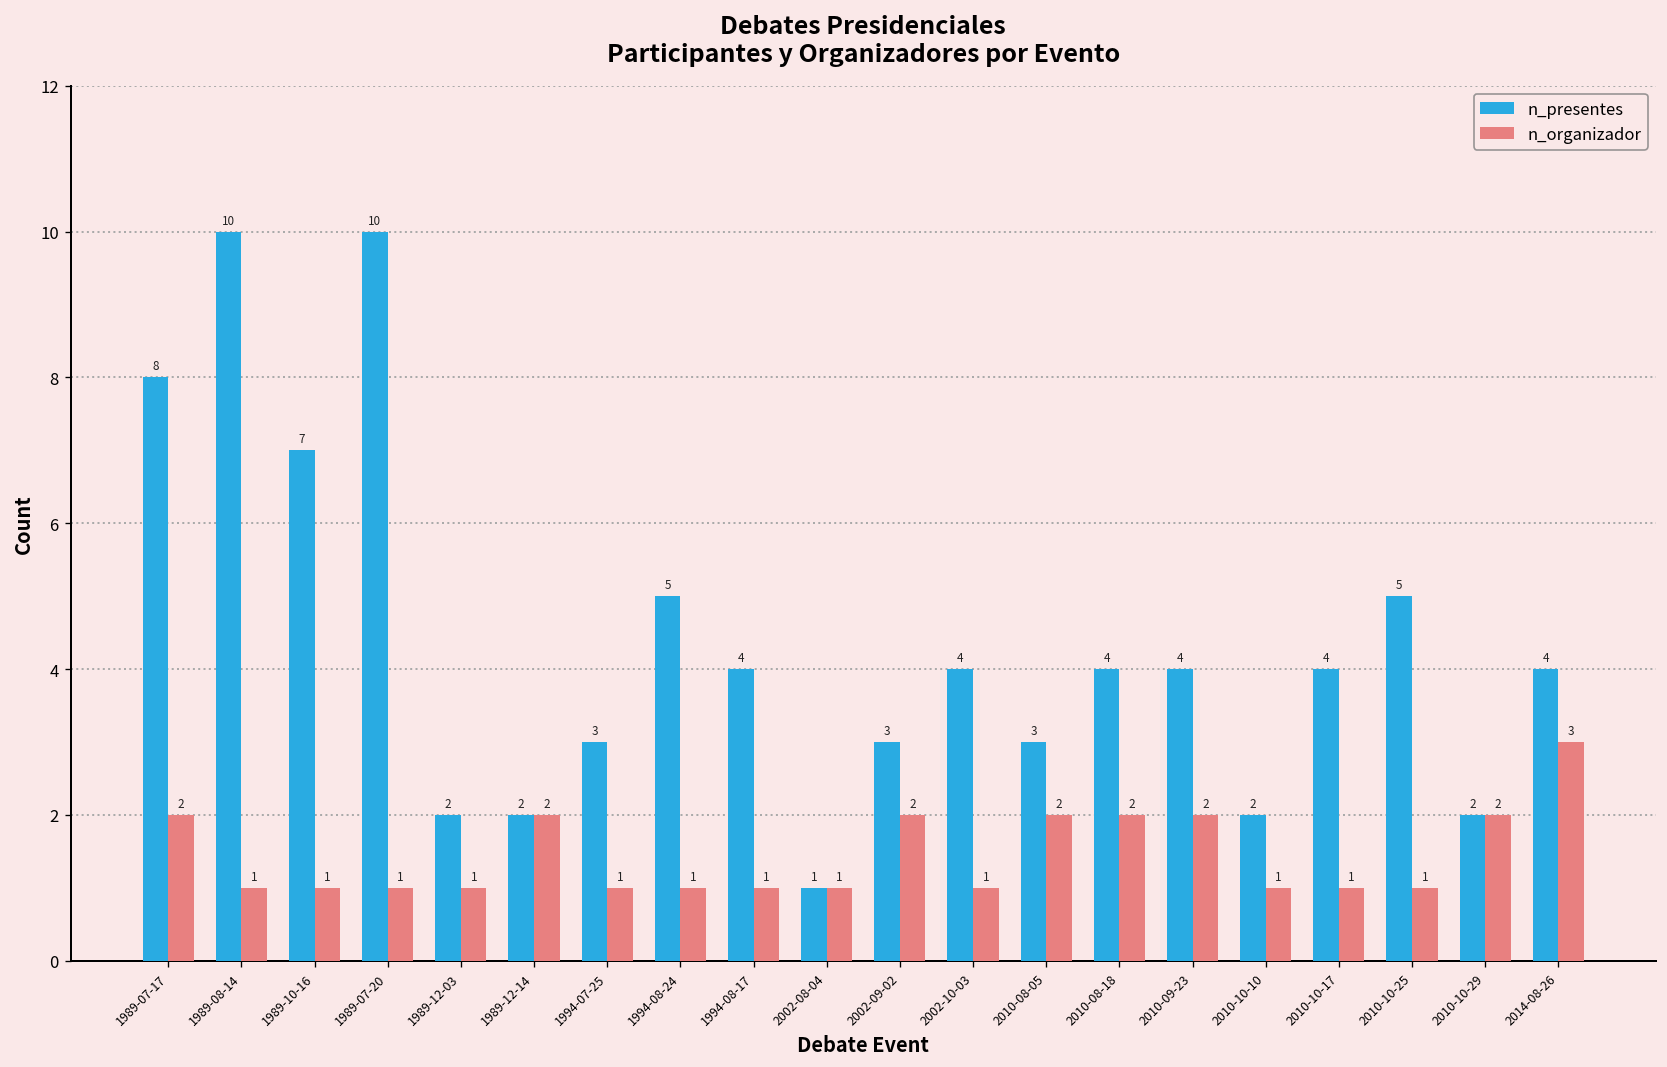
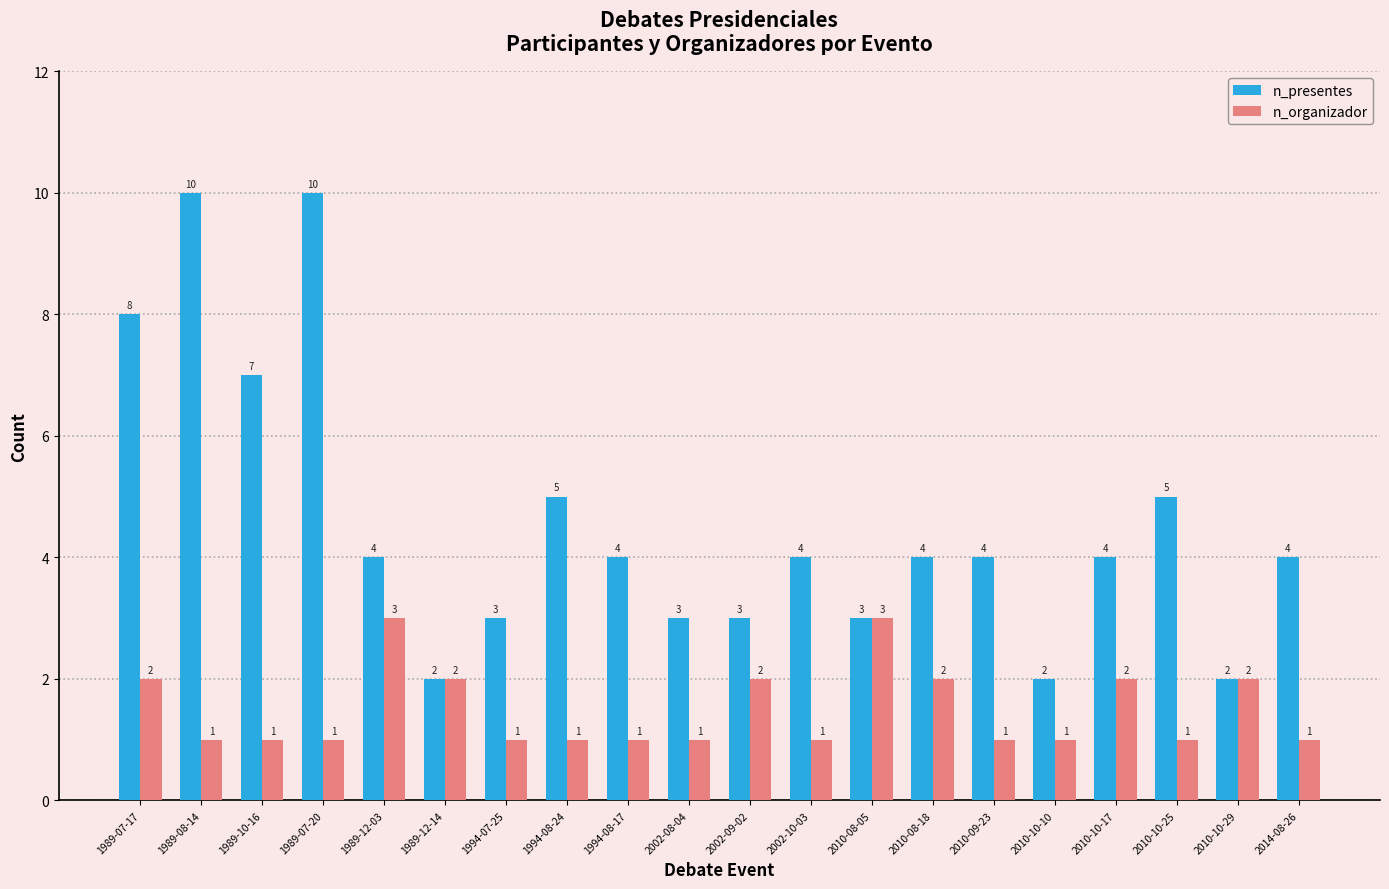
  {
    "n_presentes": {
      "1989-07-17": 8,
      "1989-08-14": 10,
      "1989-10-16": 7,
      "1989-07-20": 10,
-     "1989-12-03": 2,
+     "1989-12-03": 4,
      "1989-12-14": 2,
      "1994-07-25": 3,
      "1994-08-24": 5,
      "1994-08-17": 4,
-     "2002-08-04": 1,
+     "2002-08-04": 3,
      "2002-09-02": 3,
      "2002-10-03": 4,
      "2010-08-05": 3,
      "2010-08-18": 4,
      "2010-09-23": 4,
      "2010-10-10": 2,
      "2010-10-17": 4,
      "2010-10-25": 5,
      "2010-10-29": 2,
      "2014-08-26": 4
    },
    "n_organizador": {
      "1989-07-17": 2,
      "1989-08-14": 1,
      "1989-10-16": 1,
      "1989-07-20": 1,
-     "1989-12-03": 1,
+     "1989-12-03": 3,
      "1989-12-14": 2,
      "1994-07-25": 1,
      "1994-08-24": 1,
      "1994-08-17": 1,
      "2002-08-04": 1,
      "2002-09-02": 2,
      "2002-10-03": 1,
-     "2010-08-05": 2,
+     "2010-08-05": 3,
      "2010-08-18": 2,
-     "2010-09-23": 2,
+     "2010-09-23": 1,
      "2010-10-10": 1,
-     "2010-10-17": 1,
+     "2010-10-17": 2,
      "2010-10-25": 1,
      "2010-10-29": 2,
-     "2014-08-26": 3
+     "2014-08-26": 1
    }
  }
